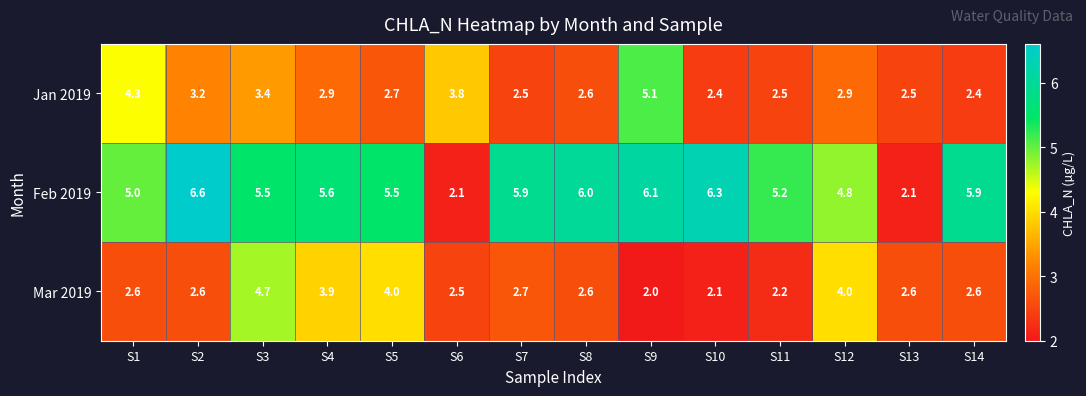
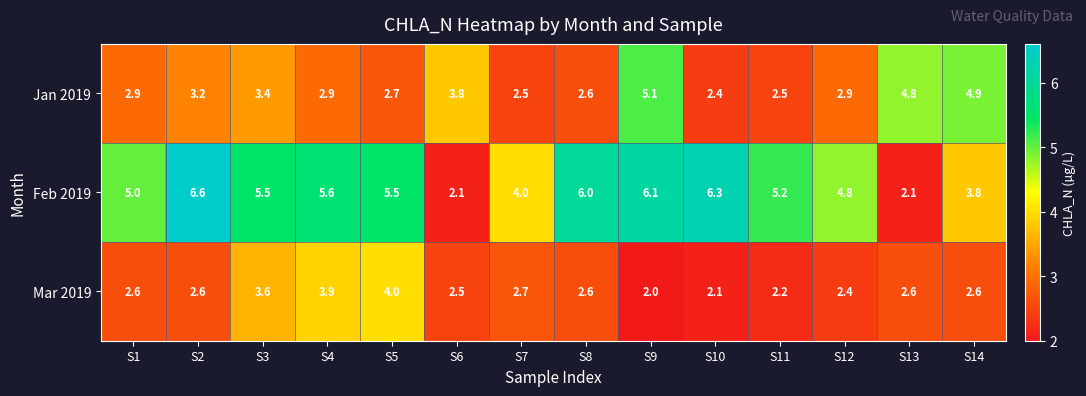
  {
    "Jan 2019": {
-     "S1": 4.3,
+     "S1": 2.9,
      "S2": 3.2,
      "S3": 3.4,
      "S4": 2.9,
      "S5": 2.7,
      "S6": 3.8,
      "S7": 2.5,
      "S8": 2.6,
      "S9": 5.1,
      "S10": 2.4,
      "S11": 2.5,
      "S12": 2.9,
-     "S13": 2.5,
-     "S14": 2.4
+     "S13": 4.8,
+     "S14": 4.9
    },
    "Feb 2019": {
      "S1": 5.0,
      "S2": 6.6,
      "S3": 5.5,
      "S4": 5.6,
      "S5": 5.5,
      "S6": 2.1,
-     "S7": 5.9,
+     "S7": 4.0,
      "S8": 6.0,
      "S9": 6.1,
      "S10": 6.3,
      "S11": 5.2,
      "S12": 4.8,
      "S13": 2.1,
-     "S14": 5.9
+     "S14": 3.8
    },
    "Mar 2019": {
      "S1": 2.6,
      "S2": 2.6,
-     "S3": 4.7,
+     "S3": 3.6,
      "S4": 3.9,
      "S5": 4.0,
      "S6": 2.5,
      "S7": 2.7,
      "S8": 2.6,
      "S9": 2.0,
      "S10": 2.1,
      "S11": 2.2,
-     "S12": 4.0,
+     "S12": 2.4,
      "S13": 2.6,
      "S14": 2.6
    }
  }
